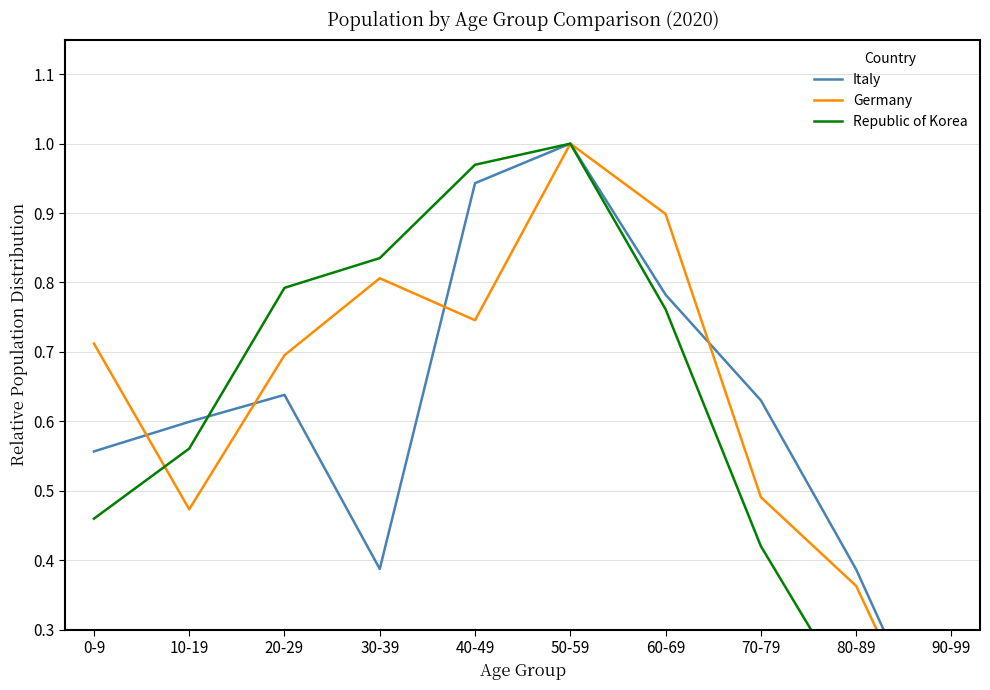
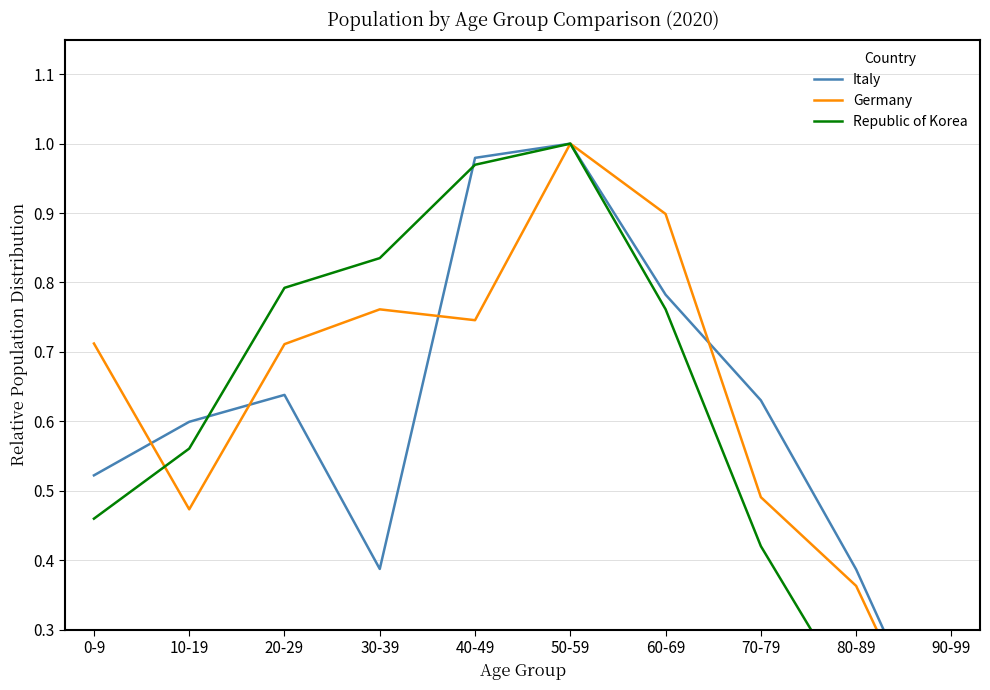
  {
    "Italy": {
-     "0-9": 0.56,
+     "0-9": 0.52,
      "10-19": 0.60,
      "20-29": 0.64,
      "30-39": 0.39,
-     "40-49": 0.94,
+     "40-49": 0.98,
      "60-69": 0.78,
      "70-79": 0.63,
      "80-89": 0.39
    },
    "Germany": {
      "0-9": 0.71,
      "10-19": 0.47,
-     "20-29": 0.70,
-     "30-39": 0.81,
+     "20-29": 0.71,
+     "30-39": 0.76,
      "40-49": 0.75,
      "60-69": 0.90,
      "70-79": 0.49,
      "80-89": 0.36
    },
    "Republic of Korea": {
      "0-9": 0.46,
      "10-19": 0.56,
      "20-29": 0.79,
      "30-39": 0.84,
      "40-49": 0.97,
      "60-69": 0.76,
      "70-79": 0.42
    }
  }
